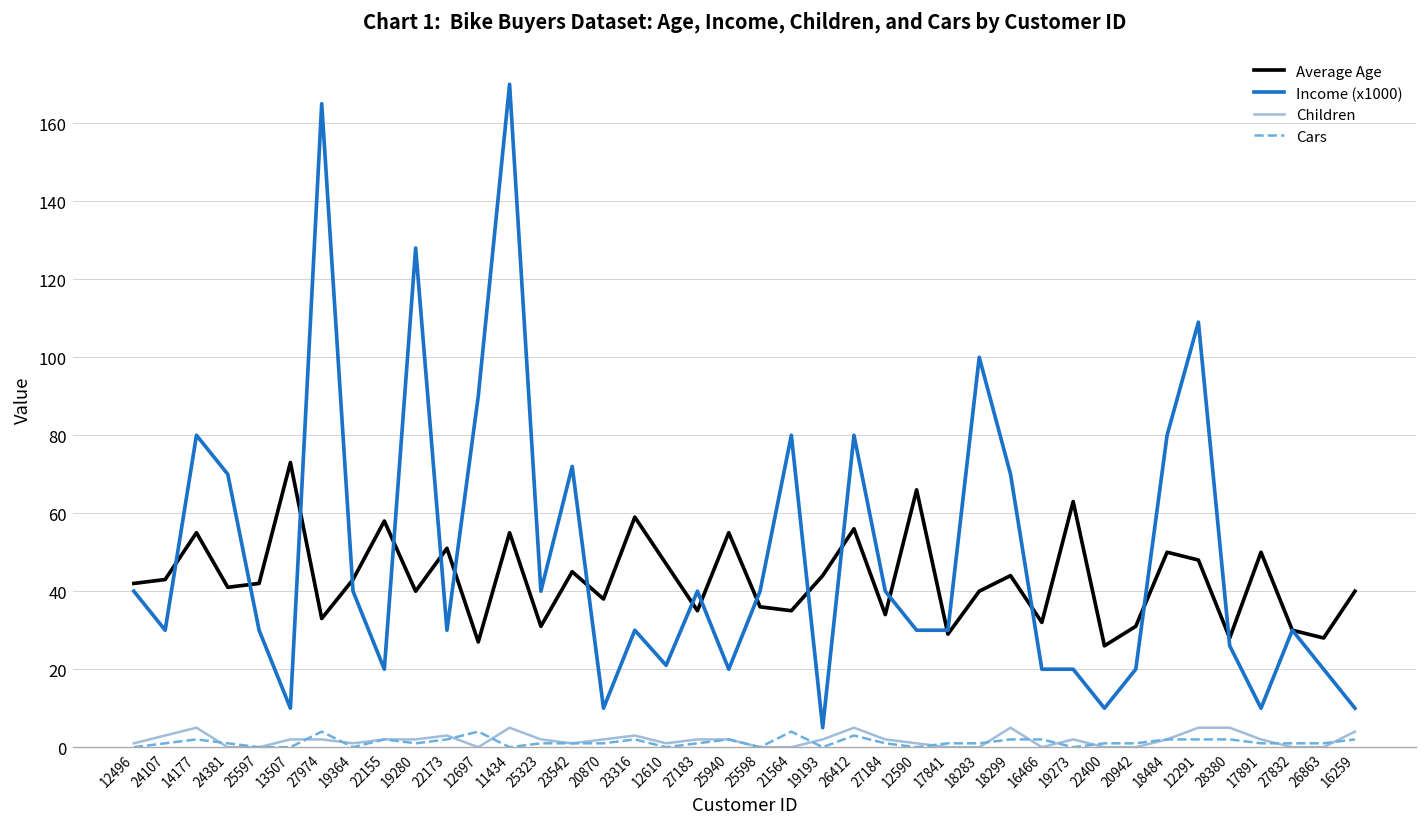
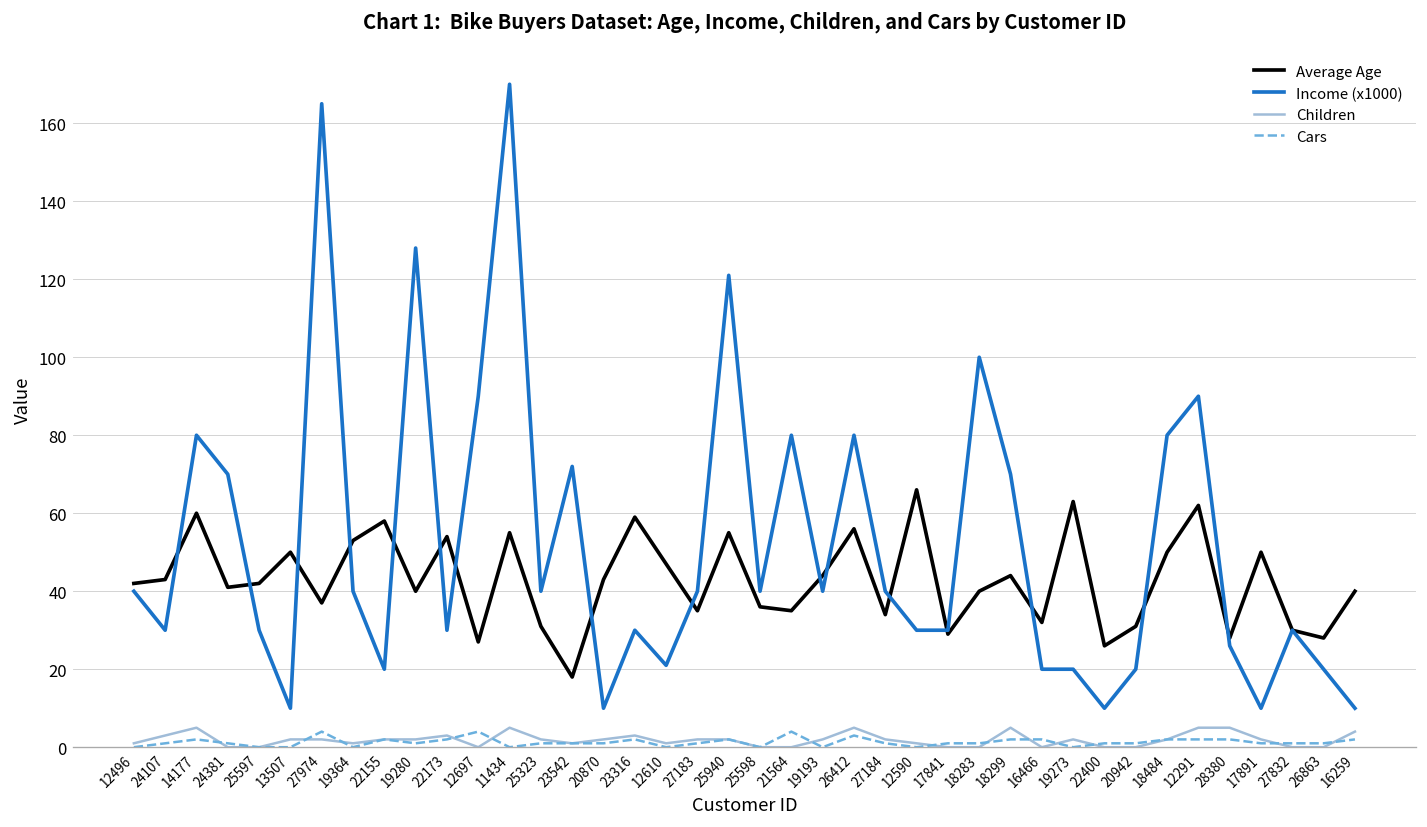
  {
    "Average Age": {
      "12496": 42,
      "24107": 43,
-     "14177": 55,
+     "14177": 60,
      "24381": 41,
      "25597": 42,
-     "13507": 73,
-     "27974": 33,
-     "19364": 43,
+     "13507": 50,
+     "27974": 37,
+     "19364": 53,
      "22155": 58,
      "19280": 40,
-     "22173": 51,
+     "22173": 54,
      "12697": 27,
      "11434": 55,
      "25323": 31,
-     "23542": 45,
-     "20870": 38,
+     "23542": 18,
+     "20870": 43,
      "23316": 59,
      "12610": 47,
      "27183": 35,
      "25940": 55,
      "25598": 36,
      "21564": 35,
      "19193": 44,
      "26412": 56,
      "27184": 34,
      "12590": 66,
      "17841": 29,
      "18283": 40,
      "18299": 44,
      "16466": 32,
      "19273": 63,
      "22400": 26,
      "20942": 31,
      "18484": 50,
-     "12291": 48,
+     "12291": 62,
      "28380": 28,
      "17891": 50,
      "26863": 28,
      "16259": 40
    },
    "Income (x1000)": {
      "12496": 40,
      "24107": 30,
      "14177": 80,
      "24381": 70,
      "25597": 30,
      "13507": 10,
      "27974": 165,
      "19364": 40,
      "22155": 20,
      "19280": 128,
      "22173": 30,
      "12697": 90,
      "11434": 170,
      "25323": 40,
      "23542": 72,
      "20870": 10,
      "23316": 30,
      "12610": 21,
      "27183": 40,
-     "25940": 20,
+     "25940": 121,
      "25598": 40,
      "21564": 80,
-     "19193": 5,
+     "19193": 40,
      "26412": 80,
      "27184": 40,
      "12590": 30,
      "17841": 30,
      "18283": 100,
      "18299": 70,
      "16466": 20,
      "19273": 20,
      "22400": 10,
      "20942": 20,
      "18484": 80,
-     "12291": 109,
+     "12291": 90,
      "28380": 26,
      "17891": 10,
      "26863": 20,
      "16259": 10
    }
  }
